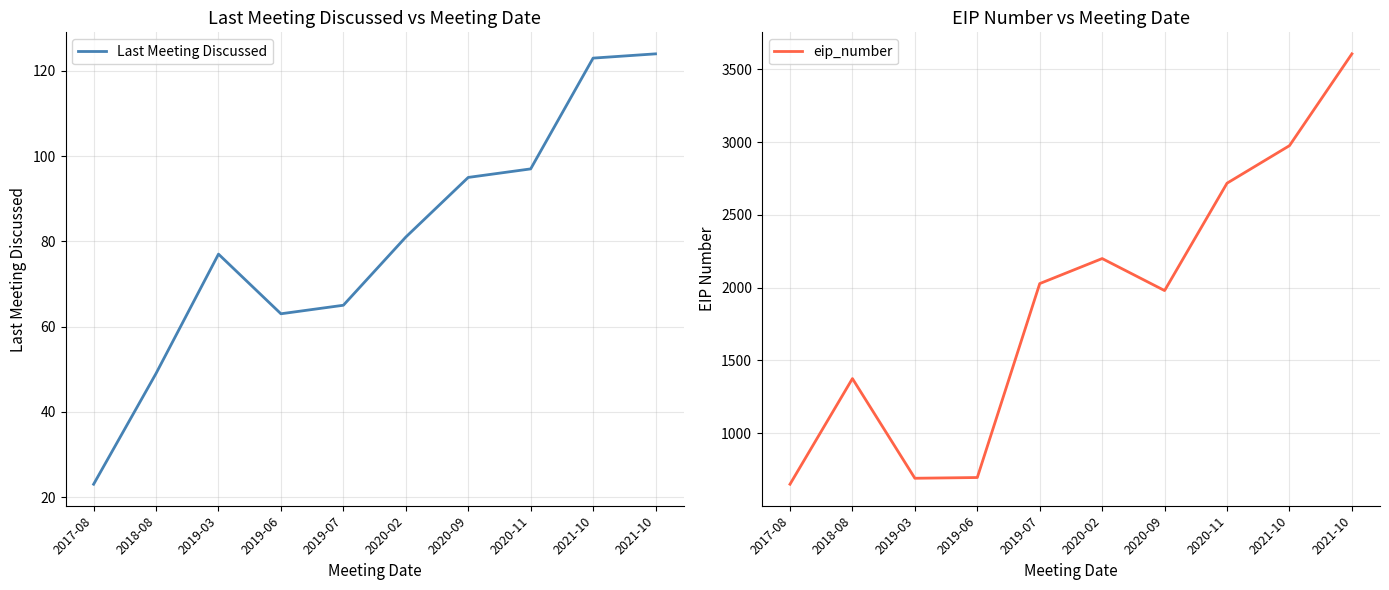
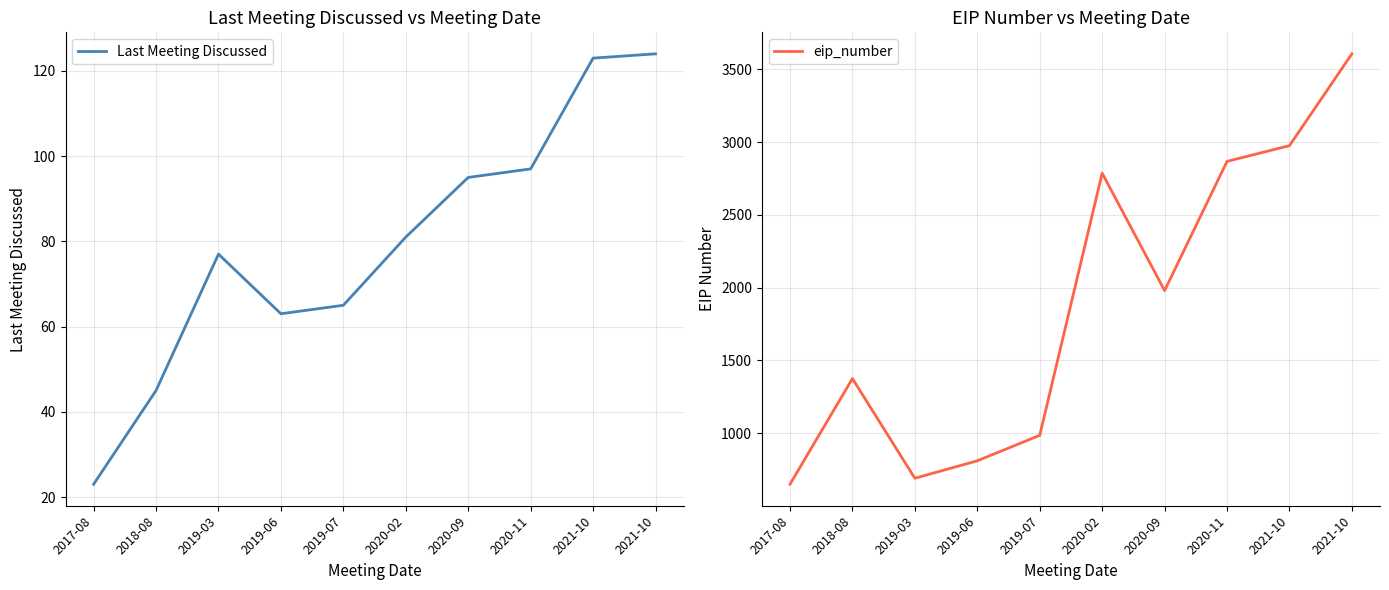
  {
    "Last Meeting Discussed vs Meeting Date": {
      "2017-08": 23,
-     "2018-08": 49,
+     "2018-08": 45,
      "2019-03": 77,
      "2019-06": 63,
      "2019-07": 65,
      "2020-02": 81,
      "2020-09": 95,
      "2020-11": 97
    },
    "EIP Number vs Meeting Date": {
      "2017-08": 650,
      "2018-08": 1380,
      "2019-03": 690,
-     "2019-06": 700,
-     "2019-07": 2030,
-     "2020-02": 2200,
+     "2019-06": 810,
+     "2019-07": 990,
+     "2020-02": 2790,
      "2020-09": 1980,
-     "2020-11": 2720
+     "2020-11": 2870
    }
  }
